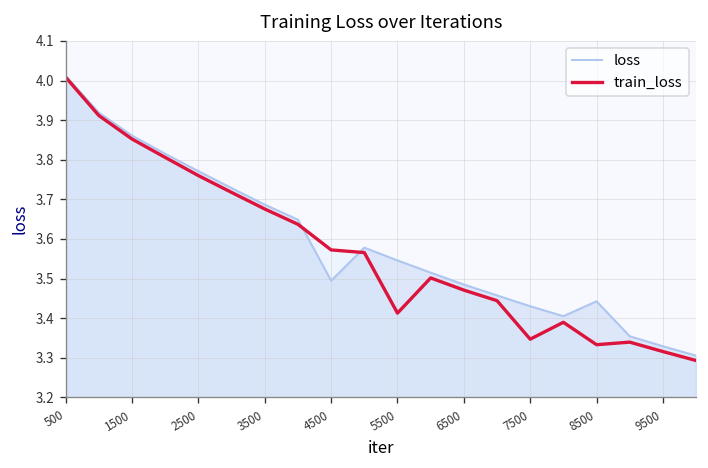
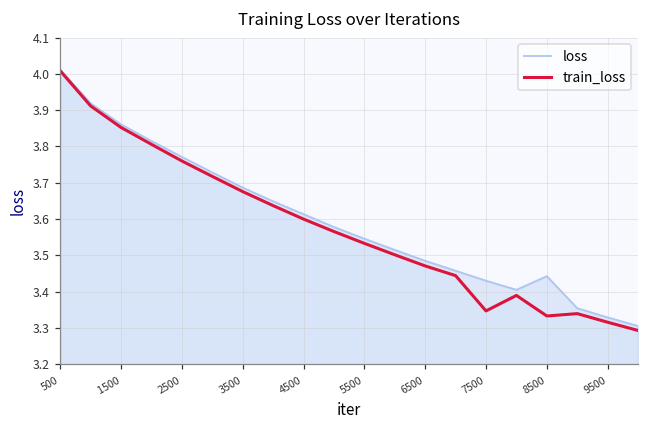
  {
    "loss": {
      "1500": 3.86,
      "2500": 3.77,
      "3500": 3.69,
-     "4500": 3.49,
+     "4500": 3.61,
      "5500": 3.55,
      "6500": 3.48,
      "7500": 3.43,
      "8500": 3.44,
      "9500": 3.33
    },
    "train_loss": {
      "1500": 3.85,
      "2500": 3.76,
      "3500": 3.68,
-     "4500": 3.57,
-     "5500": 3.41,
+     "4500": 3.60,
+     "5500": 3.53,
      "6500": 3.47,
      "7500": 3.35,
      "8500": 3.33,
      "9500": 3.32
    }
  }
